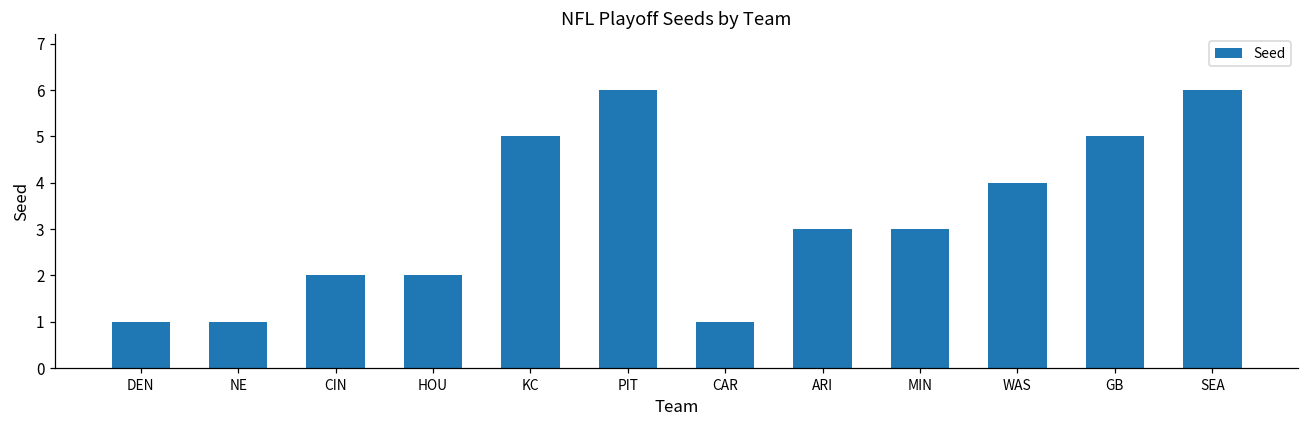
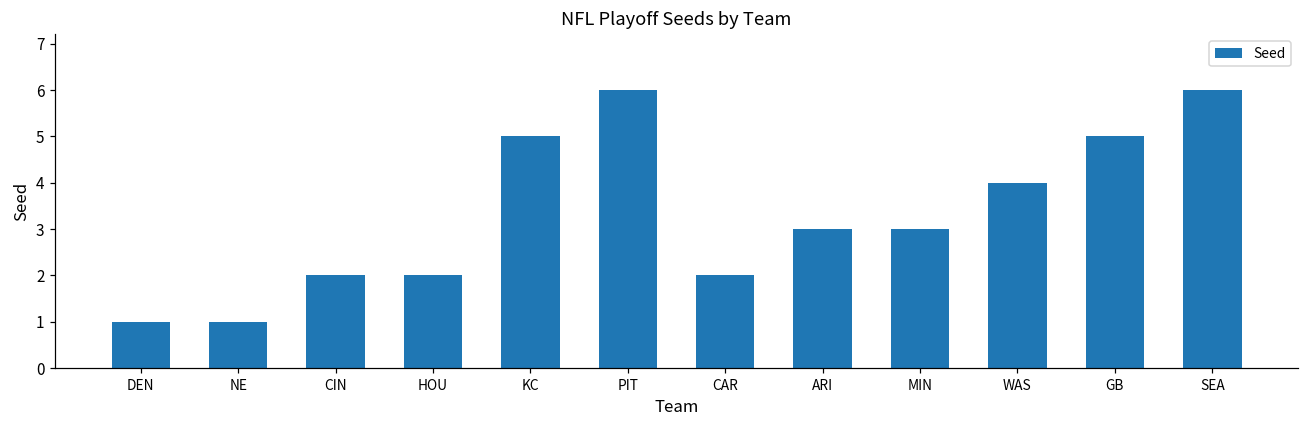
  {
    "DEN": 1,
    "NE": 1,
    "CIN": 2,
    "HOU": 2,
    "KC": 5,
    "PIT": 6,
-   "CAR": 1,
+   "CAR": 2,
    "ARI": 3,
    "MIN": 3,
    "WAS": 4,
    "GB": 5,
    "SEA": 6
  }
